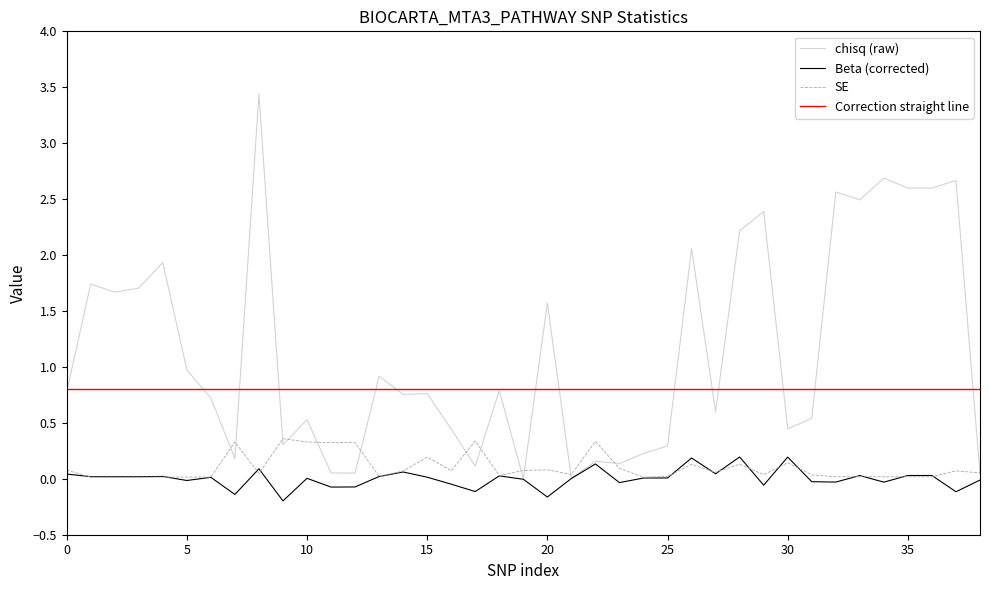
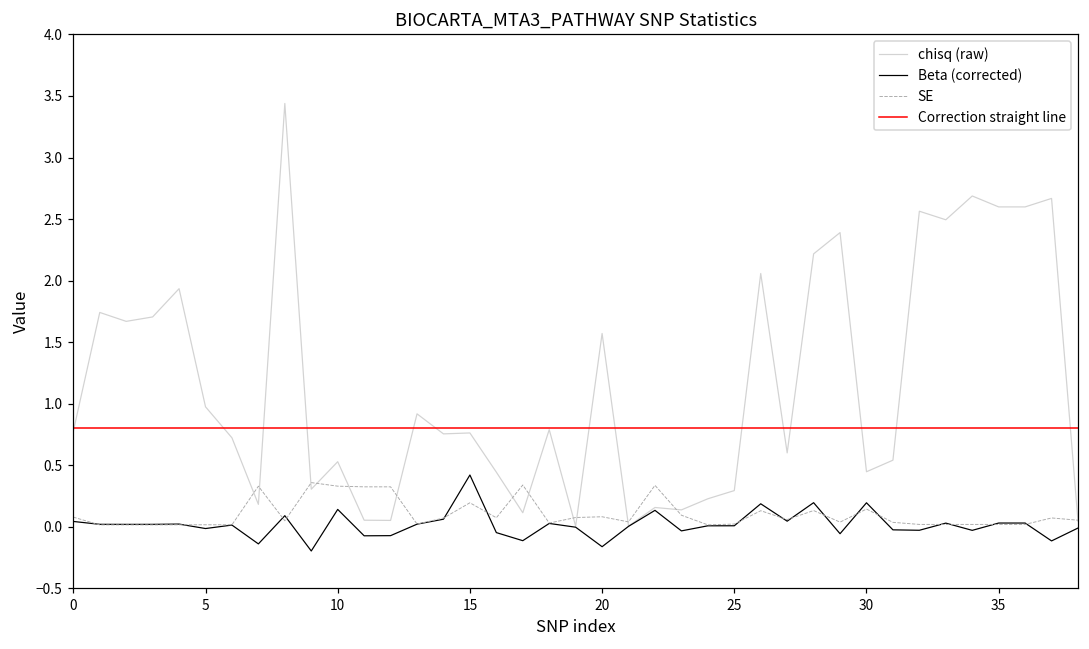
  {
    "chisq (raw)": {
      "0": 0.78,
      "5": 0.97,
      "10": 0.53,
      "15": 0.76,
      "20": 1.57,
      "25": 0.29,
      "30": 0.45,
      "35": 2.60
    },
    "Beta (corrected)": {
      "0": 0.04,
      "5": -0.02,
-     "10": 0.00,
-     "15": 0.01,
+     "10": 0.14,
+     "15": 0.42,
      "20": -0.16,
      "30": 0.19
    },
    "SE": {
      "0": 0.08,
      "5": 0.02,
      "10": 0.33,
      "15": 0.19,
      "20": 0.08,
      "30": 0.14
    }
  }
